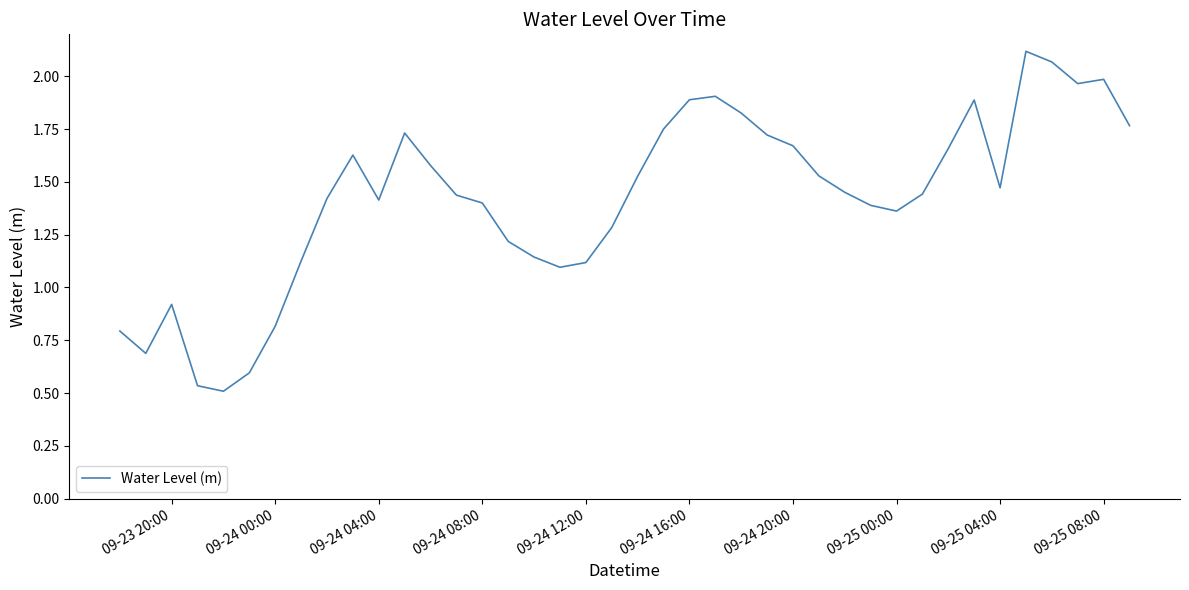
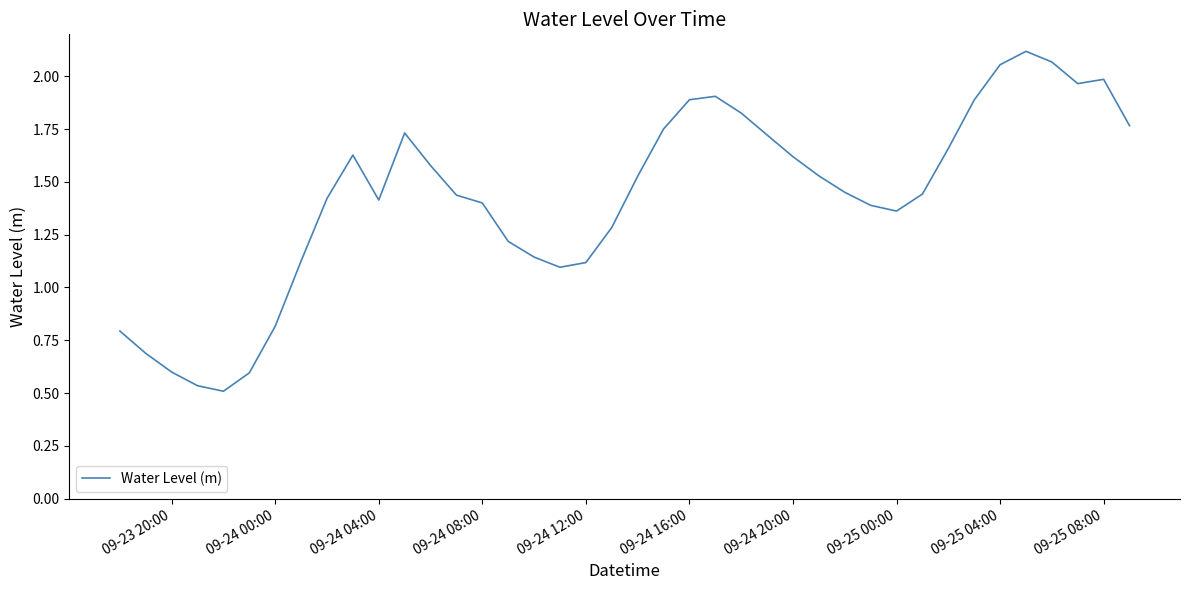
  {
-   "09-23 20:00": 0.92,
+   "09-23 20:00": 0.60,
    "09-24 00:00": 0.82,
    "09-24 04:00": 1.41,
    "09-24 08:00": 1.40,
    "09-24 12:00": 1.12,
    "09-24 16:00": 1.89,
-   "09-24 20:00": 1.67,
+   "09-24 20:00": 1.62,
    "09-25 00:00": 1.36,
-   "09-25 04:00": 1.47,
+   "09-25 04:00": 2.05,
    "09-25 08:00": 1.99
  }
